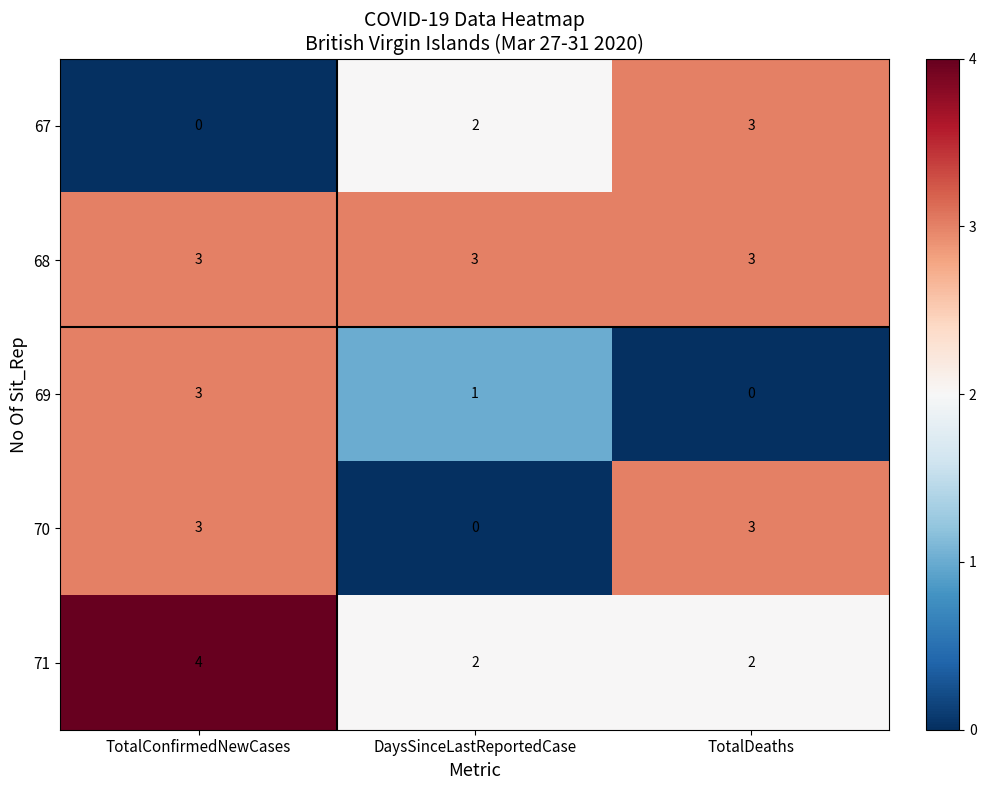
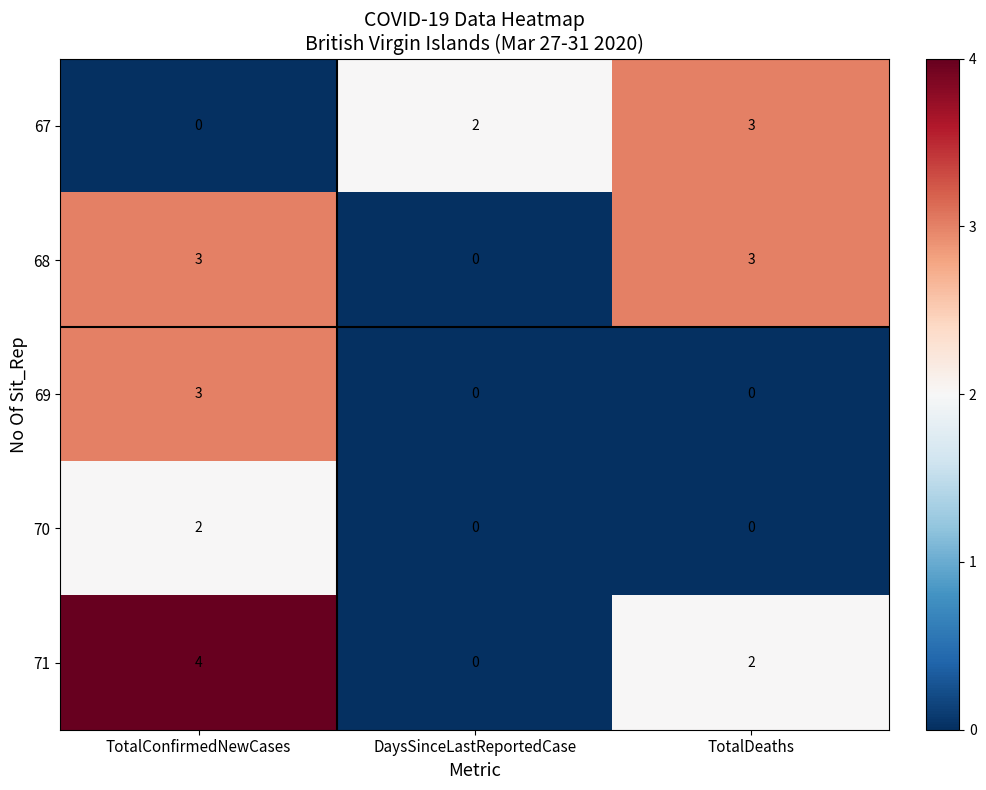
  {
    "67": {
      "TotalConfirmedNewCases": 0,
      "DaysSinceLastReportedCase": 2,
      "TotalDeaths": 3
    },
    "68": {
      "TotalConfirmedNewCases": 3,
-     "DaysSinceLastReportedCase": 3,
+     "DaysSinceLastReportedCase": 0,
      "TotalDeaths": 3
    },
    "69": {
      "TotalConfirmedNewCases": 3,
-     "DaysSinceLastReportedCase": 1,
+     "DaysSinceLastReportedCase": 0,
      "TotalDeaths": 0
    },
    "70": {
-     "TotalConfirmedNewCases": 3,
+     "TotalConfirmedNewCases": 2,
      "DaysSinceLastReportedCase": 0,
-     "TotalDeaths": 3
+     "TotalDeaths": 0
    },
    "71": {
      "TotalConfirmedNewCases": 4,
-     "DaysSinceLastReportedCase": 2,
+     "DaysSinceLastReportedCase": 0,
      "TotalDeaths": 2
    }
  }
